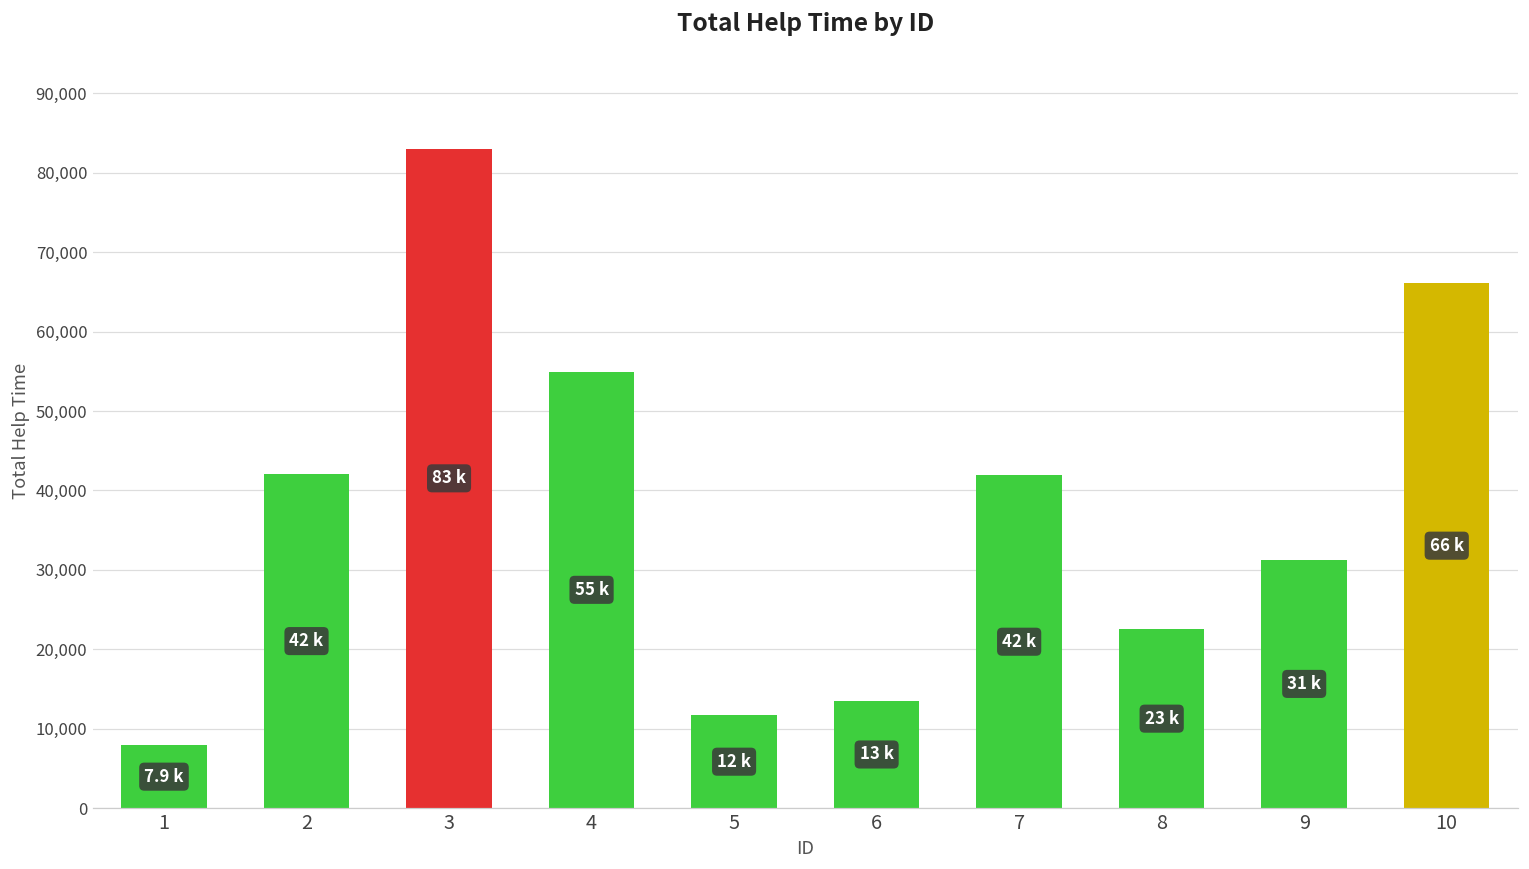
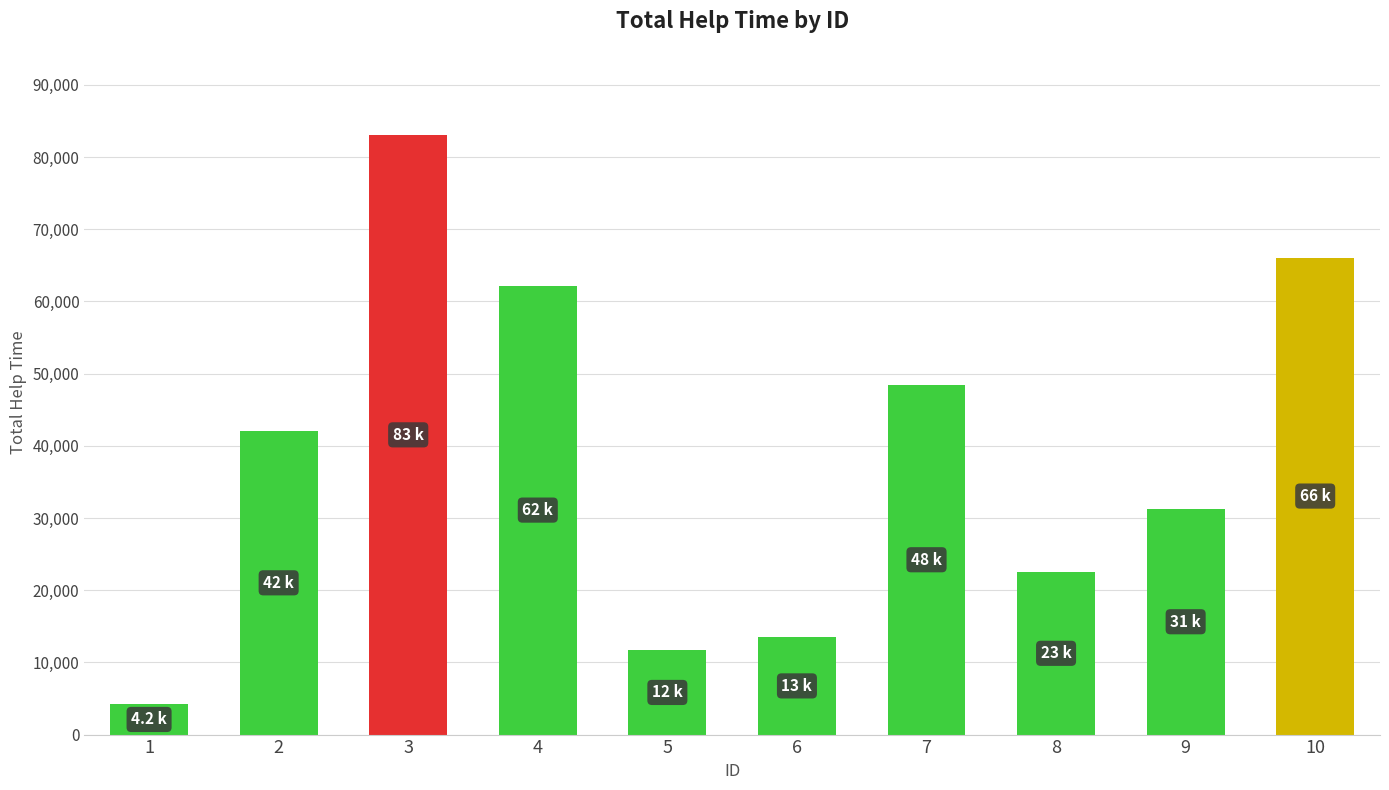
  {
-   "1": 7.9,
-   "4": 55,
-   "7": 42
+   "1": 4.2,
+   "4": 62,
+   "7": 48
  }
